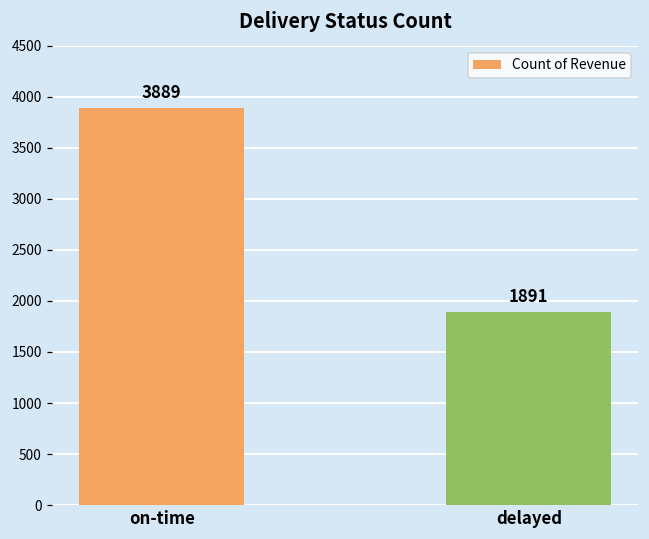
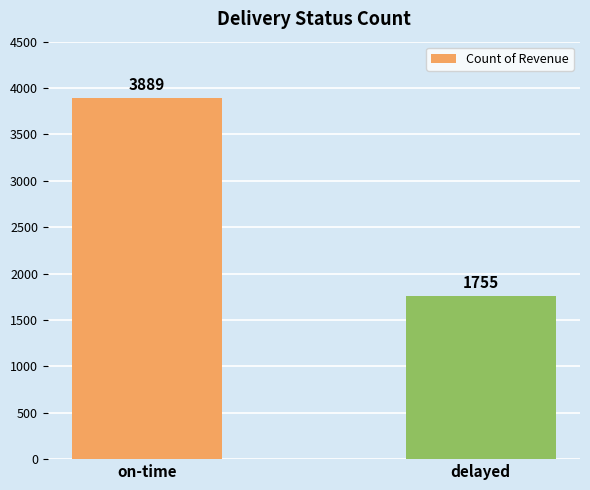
  {
    "on-time": 3889,
-   "delayed": 1891
+   "delayed": 1755
  }
